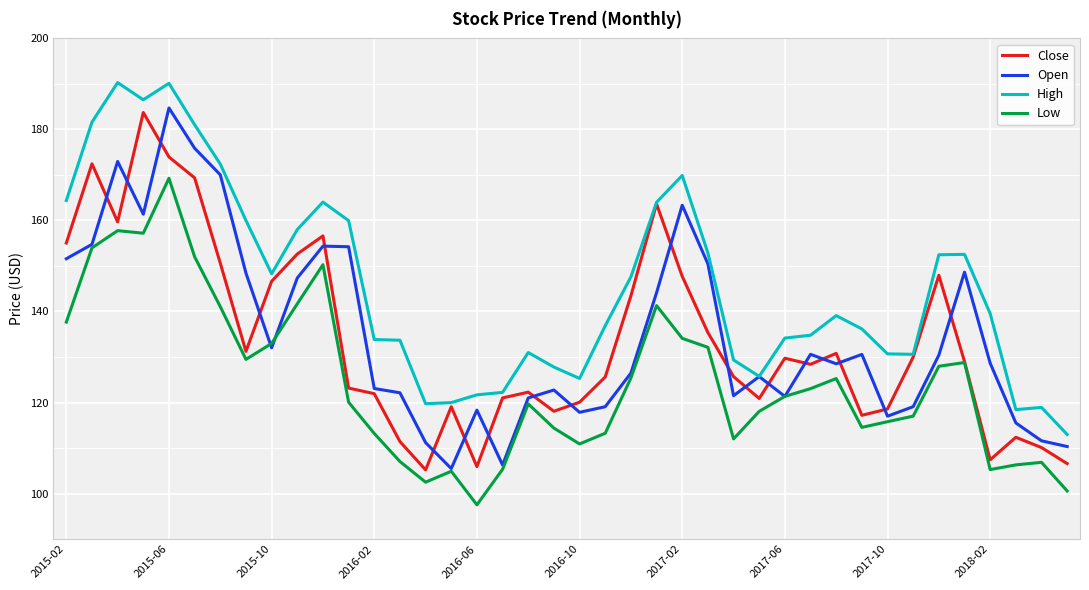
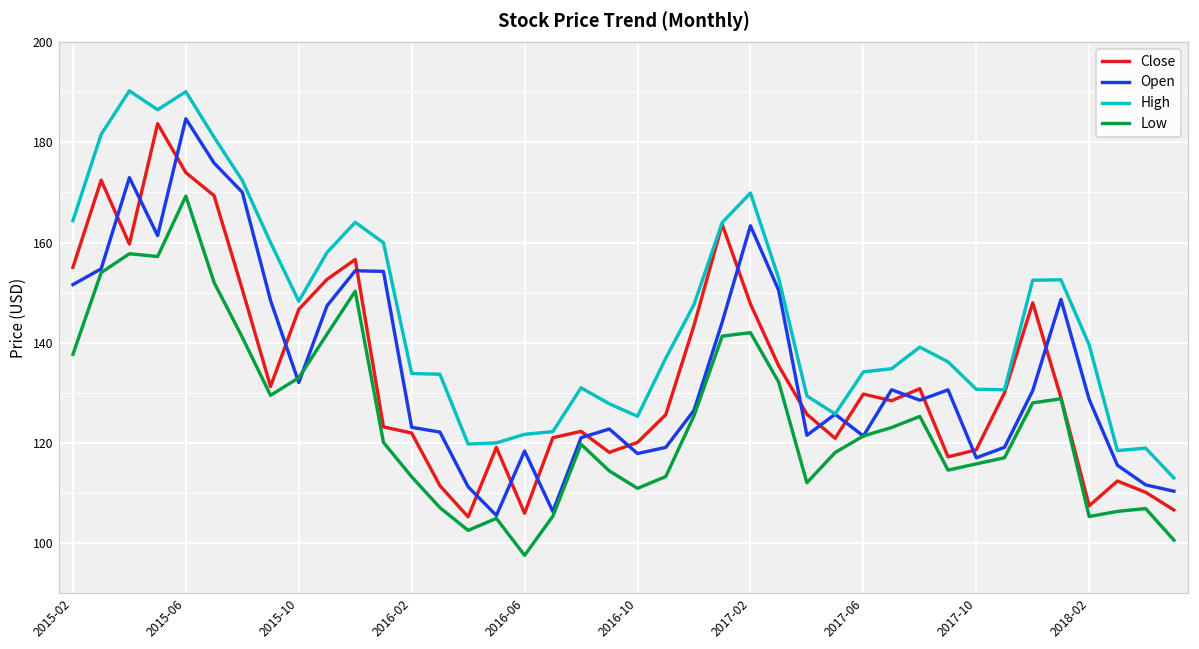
  {
    "Close": {
      "2015-02": 155,
      "2015-06": 174,
      "2015-10": 147,
      "2016-02": 122,
      "2016-06": 106,
      "2016-10": 120,
      "2017-02": 148,
      "2017-06": 130,
      "2017-10": 119,
      "2018-02": 107
    },
    "Open": {
      "2015-02": 152,
      "2015-06": 185,
      "2015-10": 132,
      "2016-02": 123,
      "2016-06": 118,
      "2016-10": 118,
      "2017-02": 163,
      "2017-10": 117,
      "2018-02": 129
    },
    "High": {
      "2015-02": 164,
      "2015-06": 190,
      "2015-10": 148,
      "2016-02": 134,
      "2016-06": 122,
      "2016-10": 125,
      "2017-02": 170,
      "2017-06": 134,
      "2017-10": 131,
      "2018-02": 140
    },
    "Low": {
      "2015-02": 138,
      "2015-06": 169,
      "2015-10": 133,
      "2016-02": 113,
      "2016-06": 98,
      "2016-10": 111,
-     "2017-02": 134,
+     "2017-02": 142,
      "2017-10": 116,
      "2018-02": 105
    }
  }
